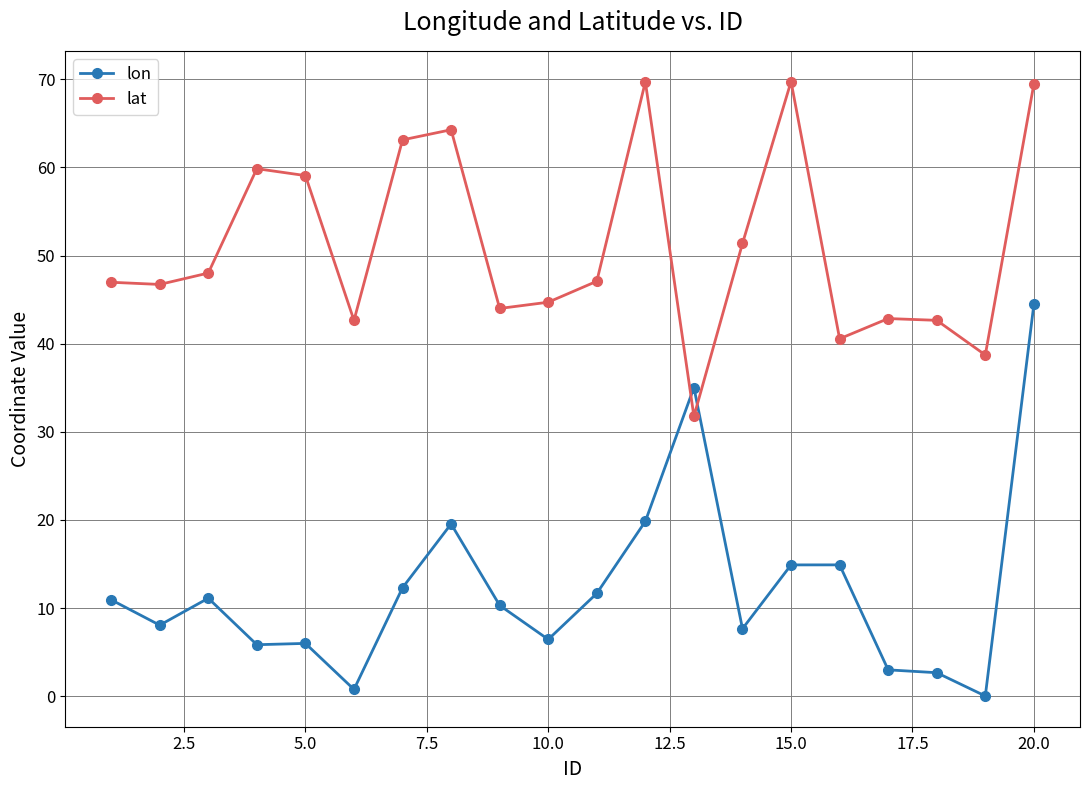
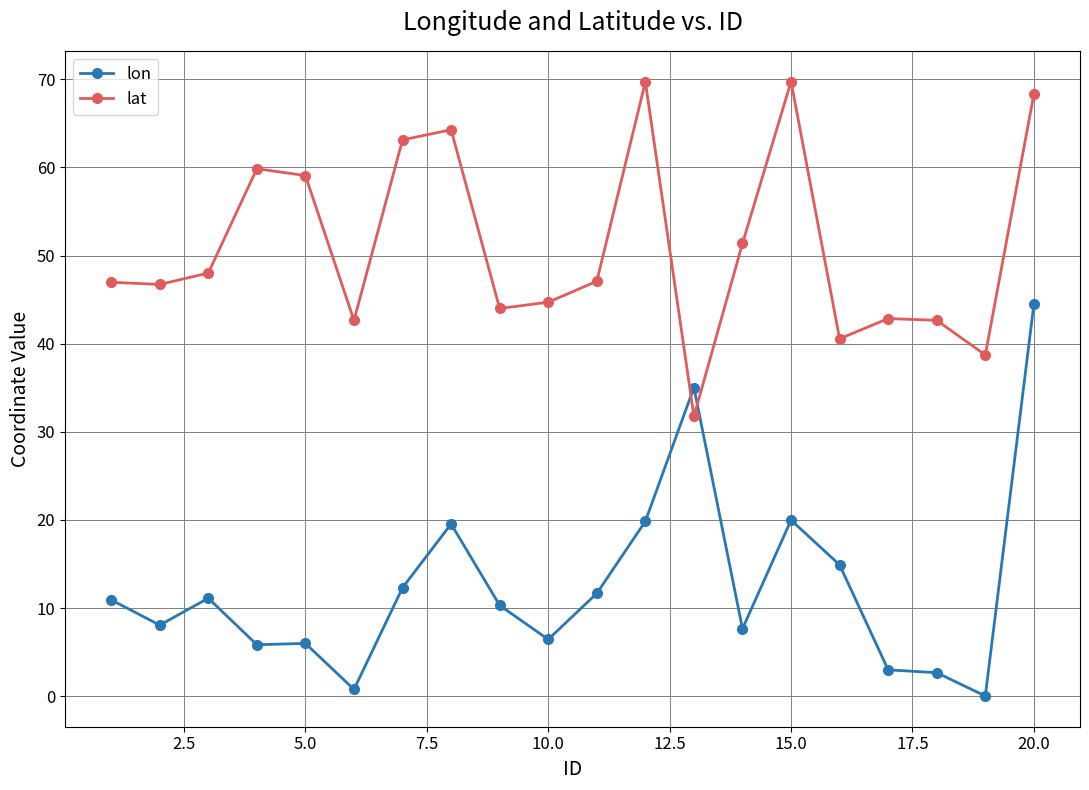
  {
    "lon": {
      "5.0": 6,
      "10.0": 6,
-     "15.0": 15,
+     "15.0": 20,
      "20.0": 44
    },
    "lat": {
      "5.0": 59,
      "10.0": 45,
      "15.0": 70,
-     "20.0": 69
+     "20.0": 68
    }
  }
